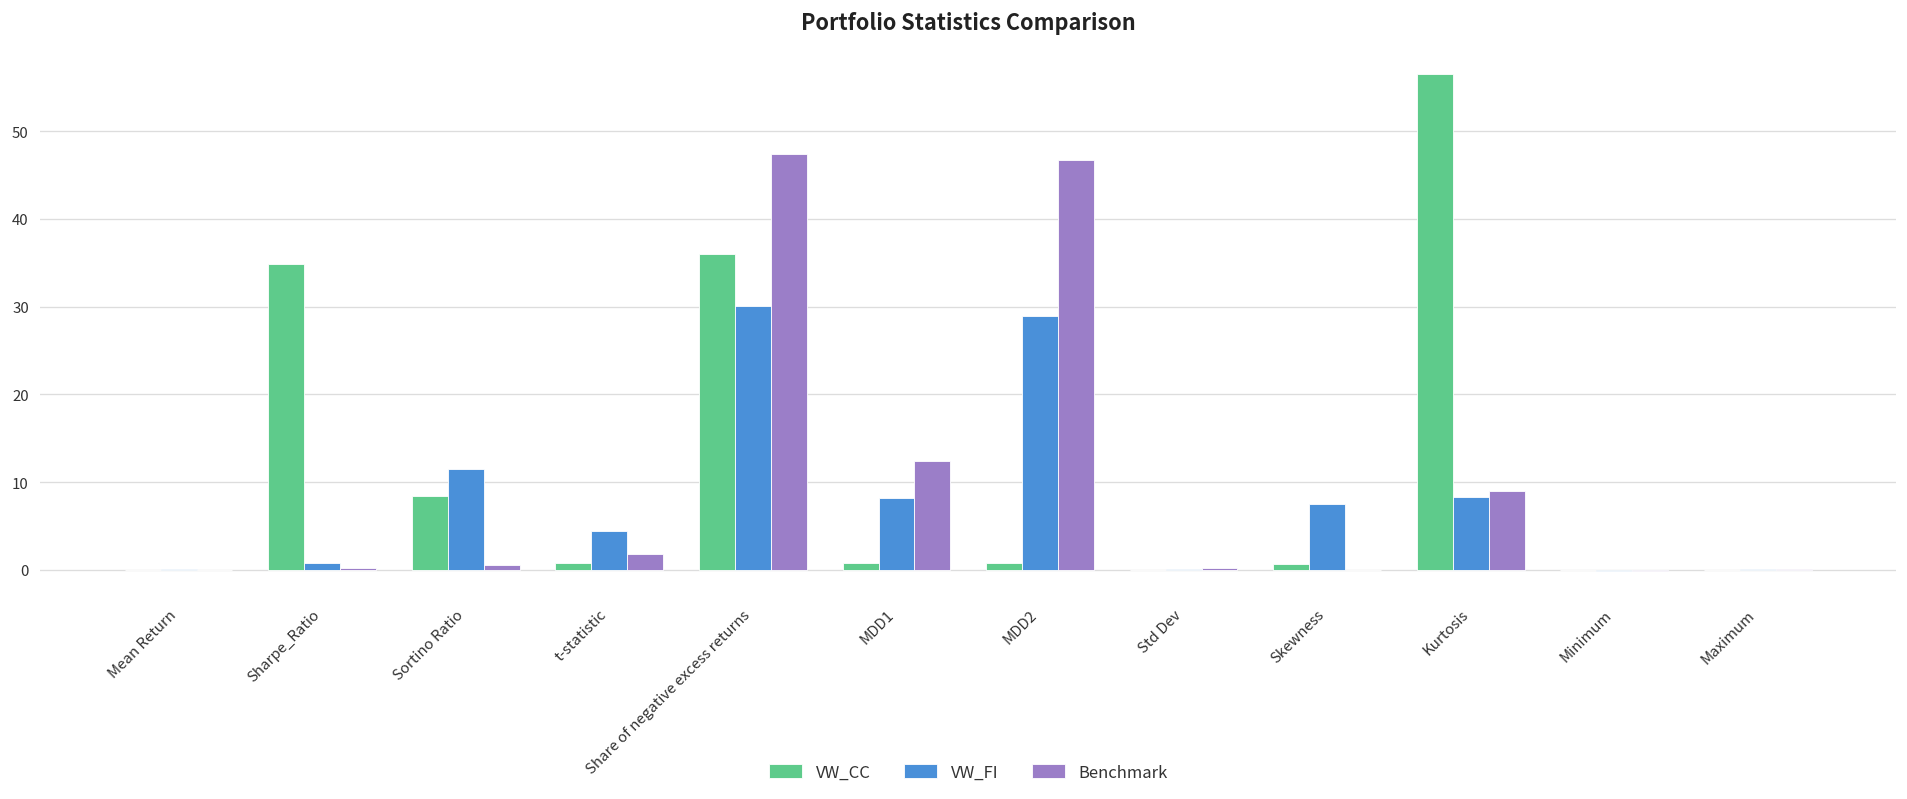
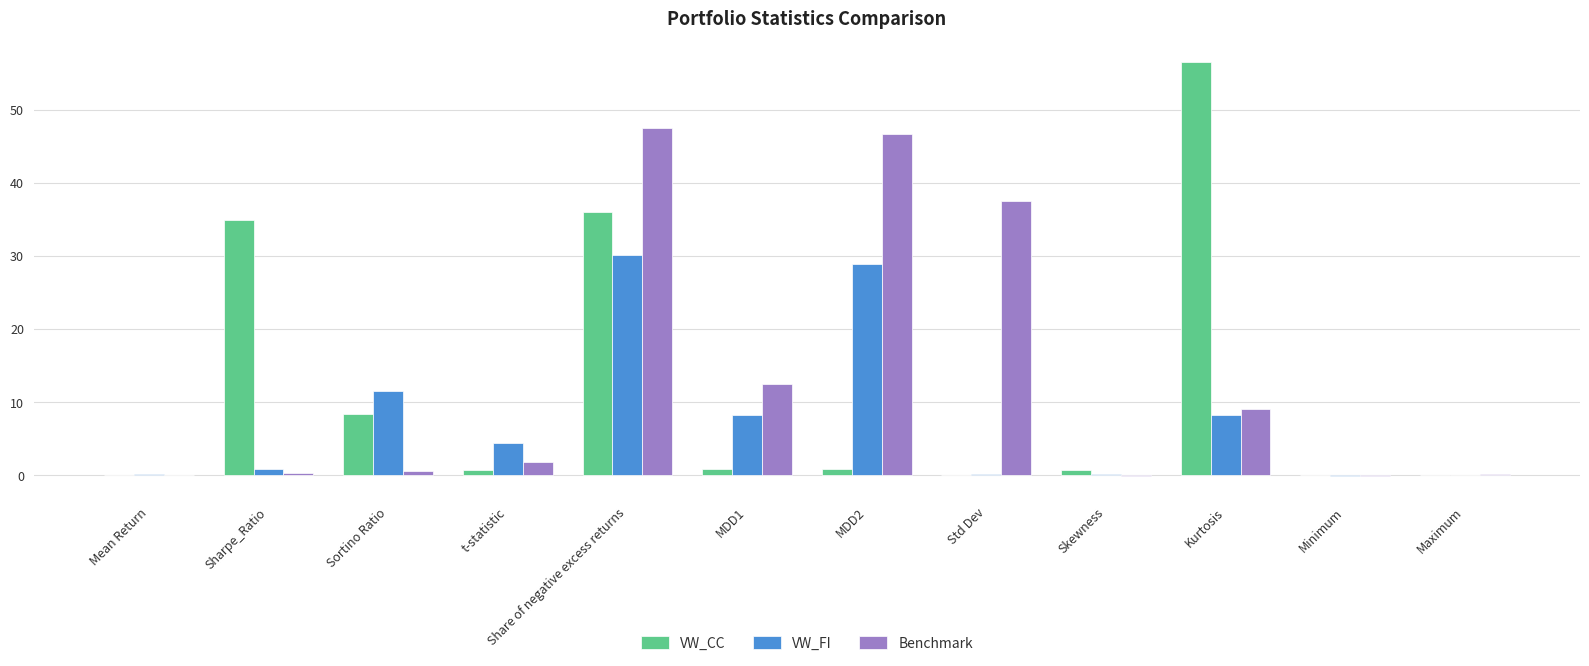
  {
    "VW_CC": {
      "Sharpe_Ratio": 35,
      "Sortino Ratio": 8,
      "t-statistic": 1,
      "Share of negative excess returns": 36,
      "MDD1": 1,
      "MDD2": 1,
      "Skewness": 1,
      "Kurtosis": 57
    },
    "VW_FI": {
      "Sharpe_Ratio": 1,
      "Sortino Ratio": 12,
      "t-statistic": 4,
      "Share of negative excess returns": 30,
      "MDD1": 8,
      "MDD2": 29,
-     "Skewness": 7,
+     "Skewness": 0,
      "Kurtosis": 8
    },
    "Benchmark": {
      "Sortino Ratio": 1,
      "t-statistic": 2,
      "Share of negative excess returns": 47,
      "MDD1": 12,
      "MDD2": 47,
-     "Std Dev": 0,
+     "Std Dev": 38,
      "Kurtosis": 9
    }
  }
